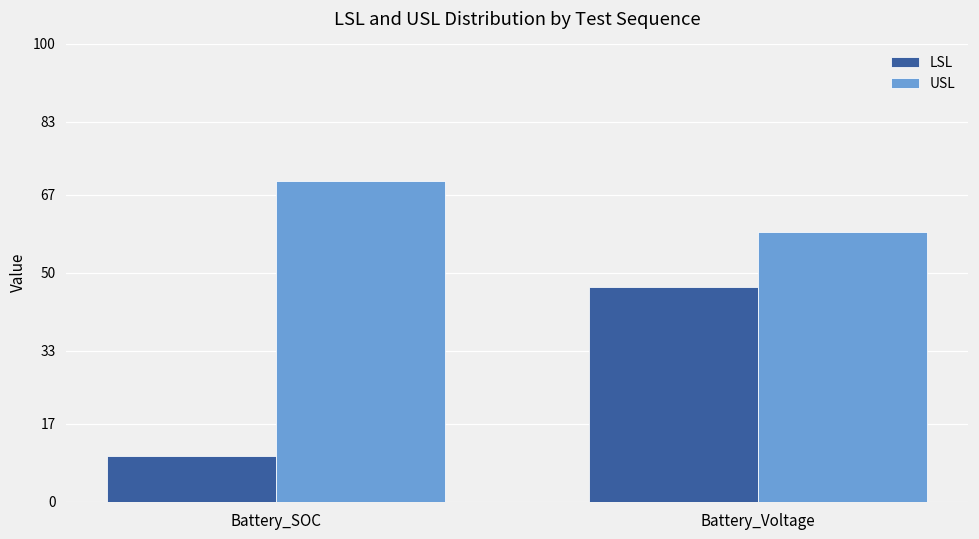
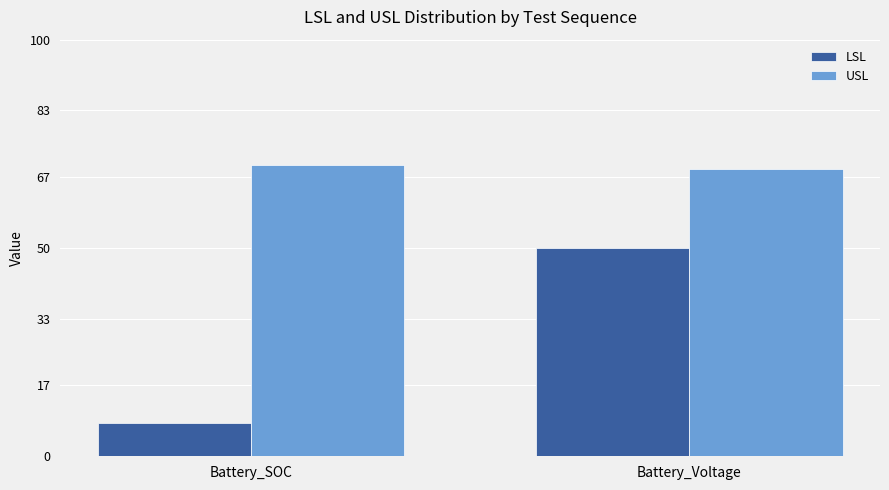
  {
    "LSL": {
-     "Battery_SOC": 10,
-     "Battery_Voltage": 47
+     "Battery_SOC": 8,
+     "Battery_Voltage": 50
    },
    "USL": {
      "Battery_SOC": 70,
-     "Battery_Voltage": 59
+     "Battery_Voltage": 69
    }
  }
